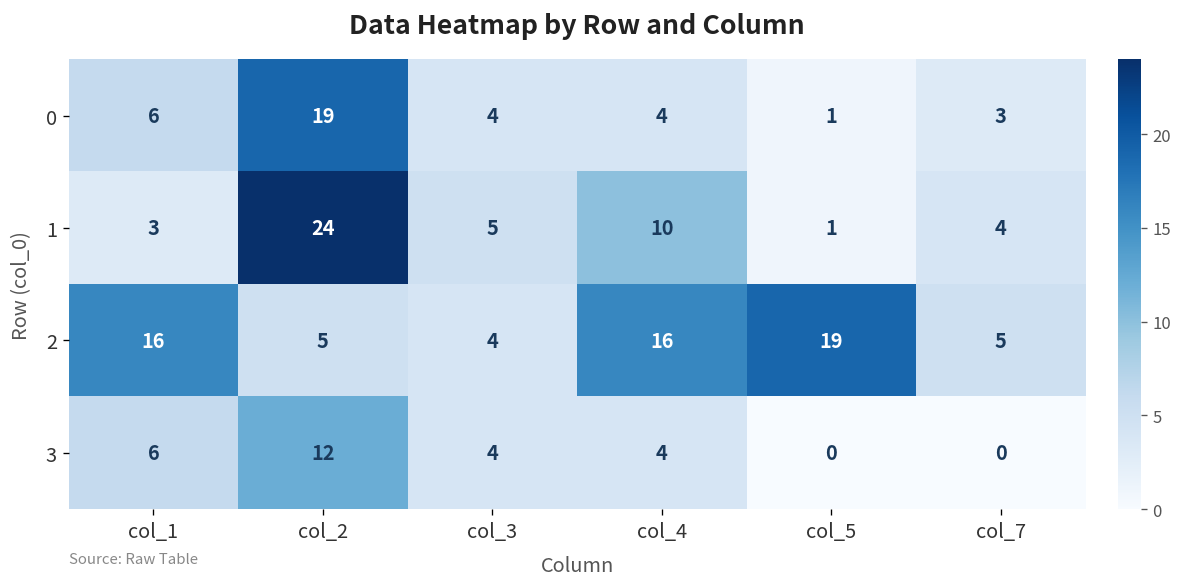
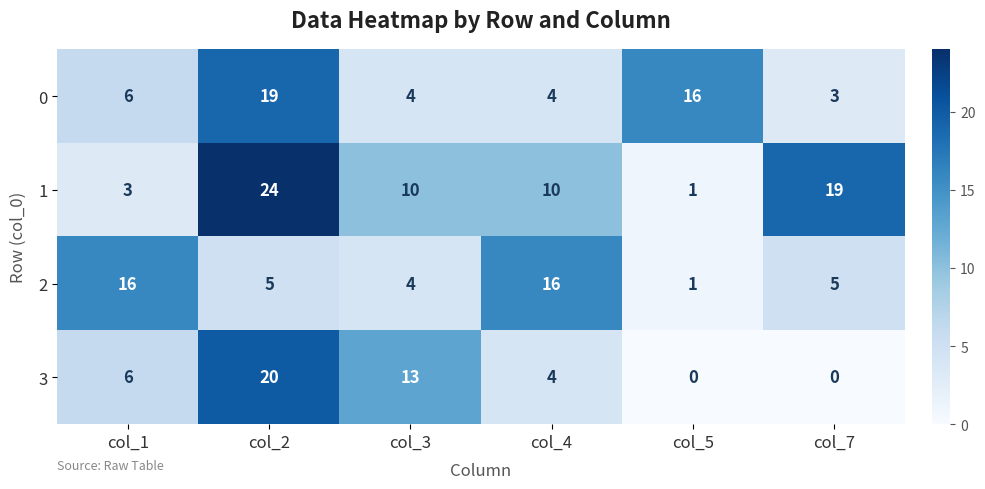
  {
    "0": {
      "col_1": 6,
      "col_2": 19,
      "col_3": 4,
      "col_4": 4,
-     "col_5": 1,
+     "col_5": 16,
      "col_7": 3
    },
    "1": {
      "col_1": 3,
      "col_2": 24,
-     "col_3": 5,
+     "col_3": 10,
      "col_4": 10,
      "col_5": 1,
-     "col_7": 4
+     "col_7": 19
    },
    "2": {
      "col_1": 16,
      "col_2": 5,
      "col_3": 4,
      "col_4": 16,
-     "col_5": 19,
+     "col_5": 1,
      "col_7": 5
    },
    "3": {
      "col_1": 6,
-     "col_2": 12,
-     "col_3": 4,
+     "col_2": 20,
+     "col_3": 13,
      "col_4": 4,
      "col_5": 0,
      "col_7": 0
    }
  }
